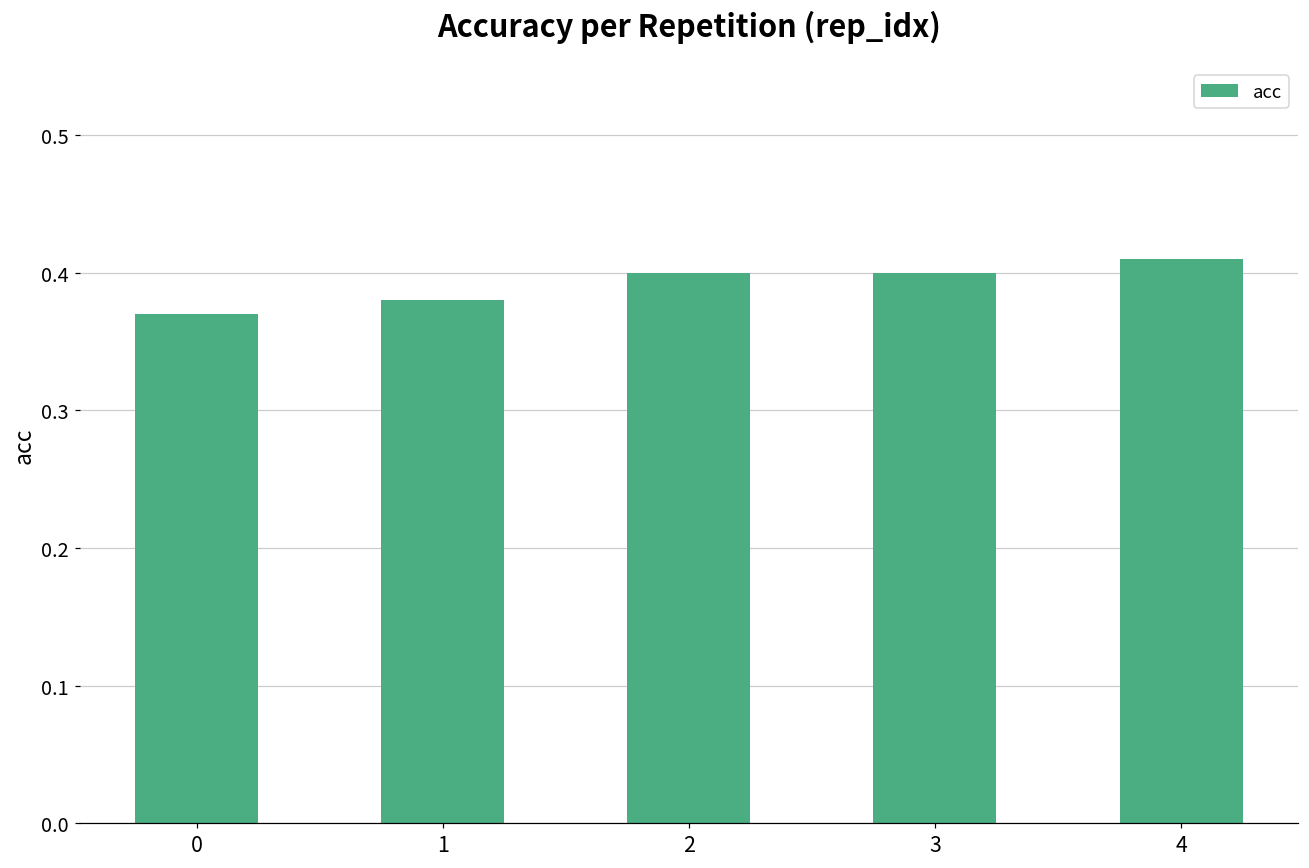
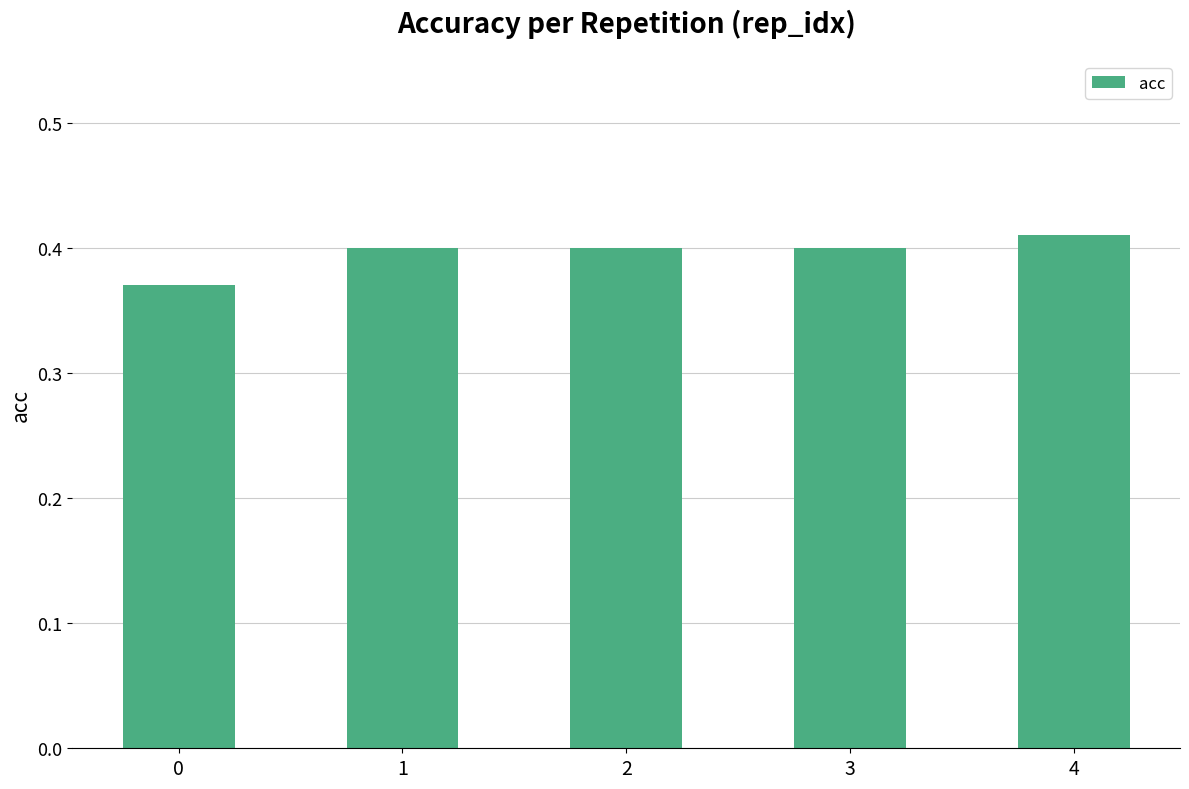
  {
    "0": 0.37,
-   "1": 0.38,
+   "1": 0.40,
    "2": 0.40,
    "3": 0.40,
    "4": 0.41
  }
